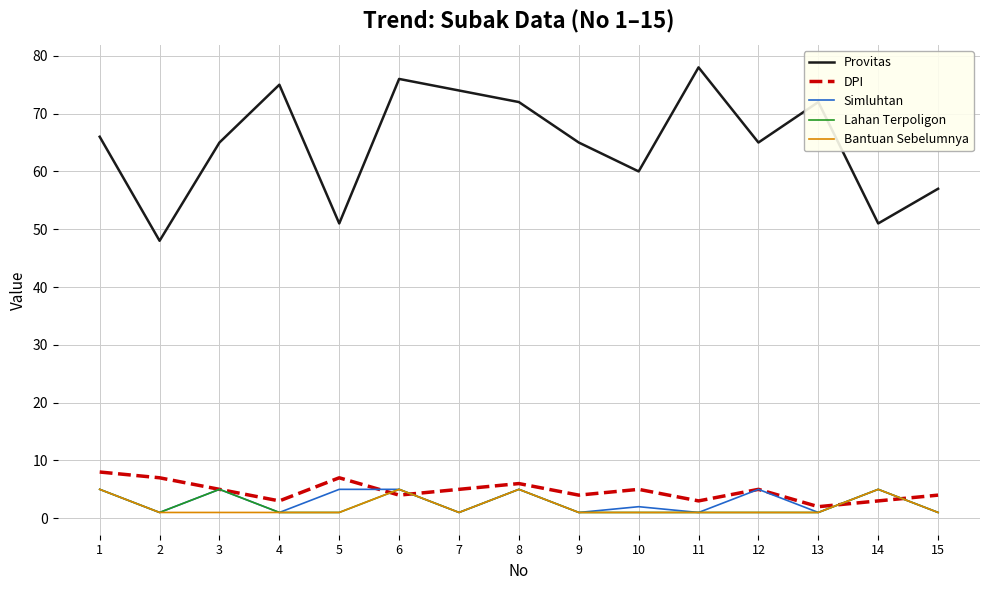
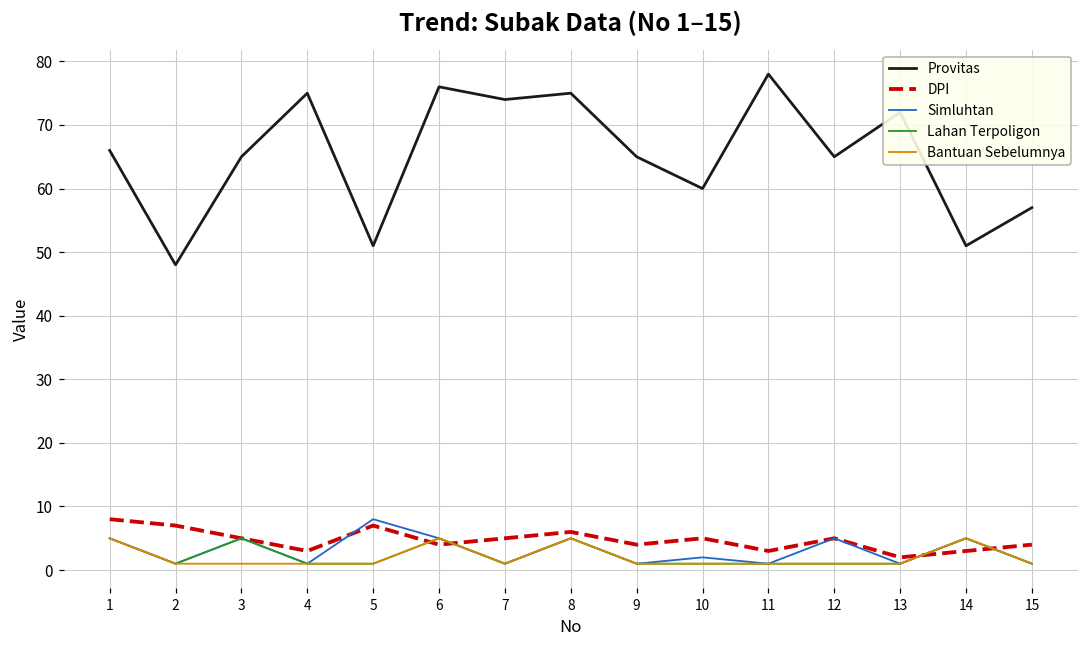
  {
    "Provitas": {
      "1": 66,
      "2": 48,
      "3": 65,
      "4": 75,
      "5": 51,
      "6": 76,
      "7": 74,
-     "8": 72,
+     "8": 75,
      "9": 65,
      "10": 60,
      "11": 78,
      "12": 65,
      "14": 51,
      "15": 57
    },
    "DPI": {
      "1": 8,
      "2": 7,
      "4": 3,
      "5": 7,
      "6": 4,
      "7": 5,
      "8": 6,
      "9": 4,
      "10": 5,
      "11": 3,
      "13": 2,
      "14": 3,
      "15": 4
    },
    "Simluhtan": {
-     "5": 5,
+     "5": 8,
      "10": 2
    },
    "Bantuan Sebelumnya": {
      "3": 1
    }
  }
